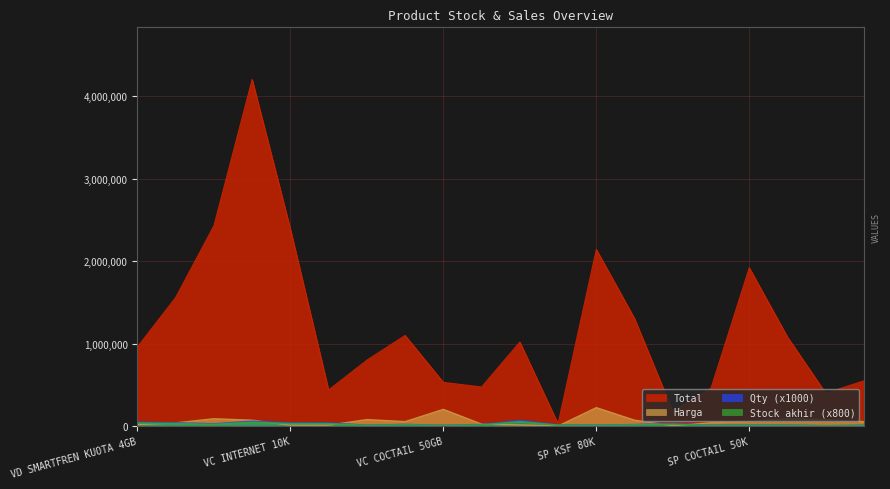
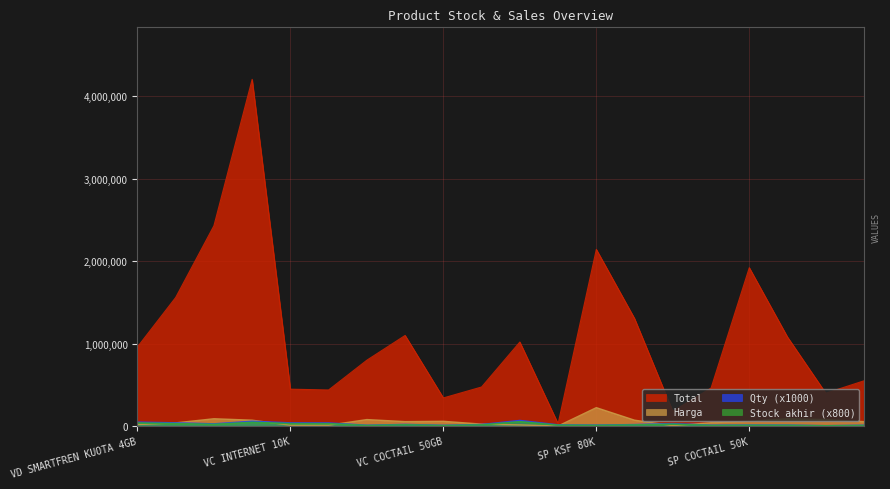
  {
    "Total": {
      "VD SMARTFREN KUOTA 4GB": "1,000,000",
-     "VC INTERNET 10K": "2,400,000",
-     "VC COCTAIL 50GB": "500,000",
+     "VC INTERNET 10K": "400,000",
+     "VC COCTAIL 50GB": "300,000",
      "SP KSF 80K": "2,100,000",
      "SP COCTAIL 50K": "1,900,000"
    },
    "Harga": {
-     "VC COCTAIL 50GB": "200,000",
+     "VC COCTAIL 50GB": "100,000",
      "SP KSF 80K": "200,000"
    }
  }
